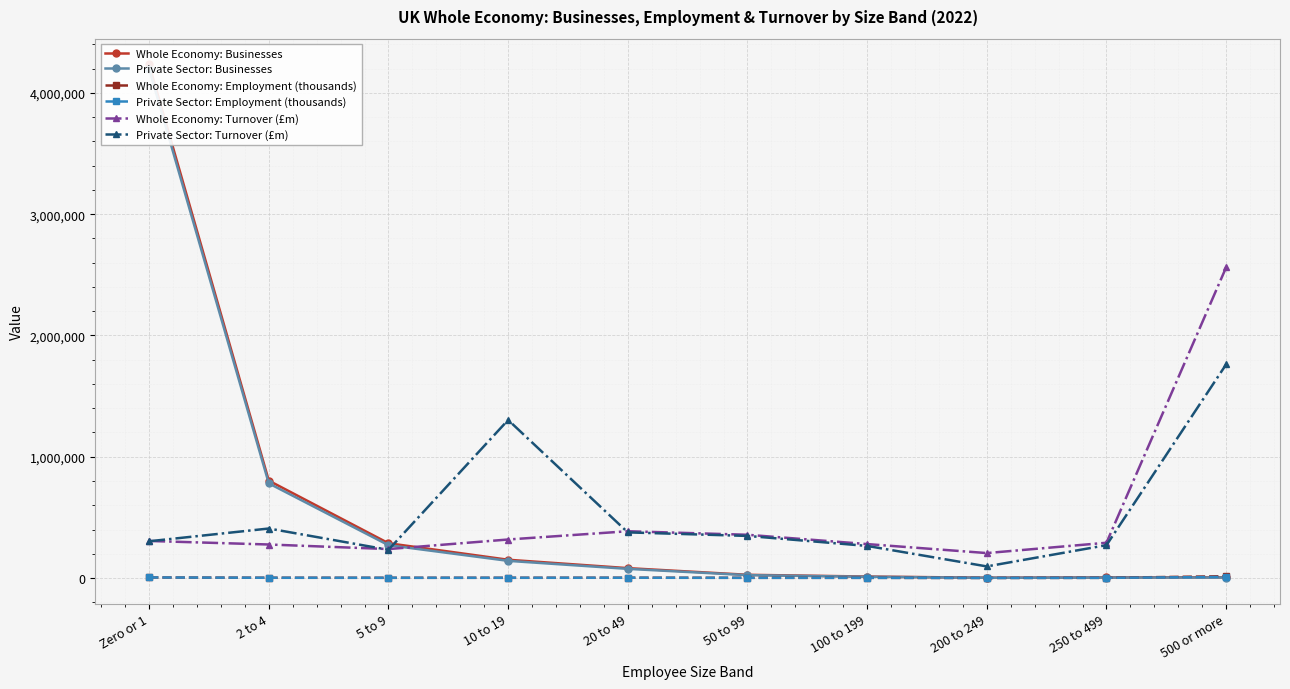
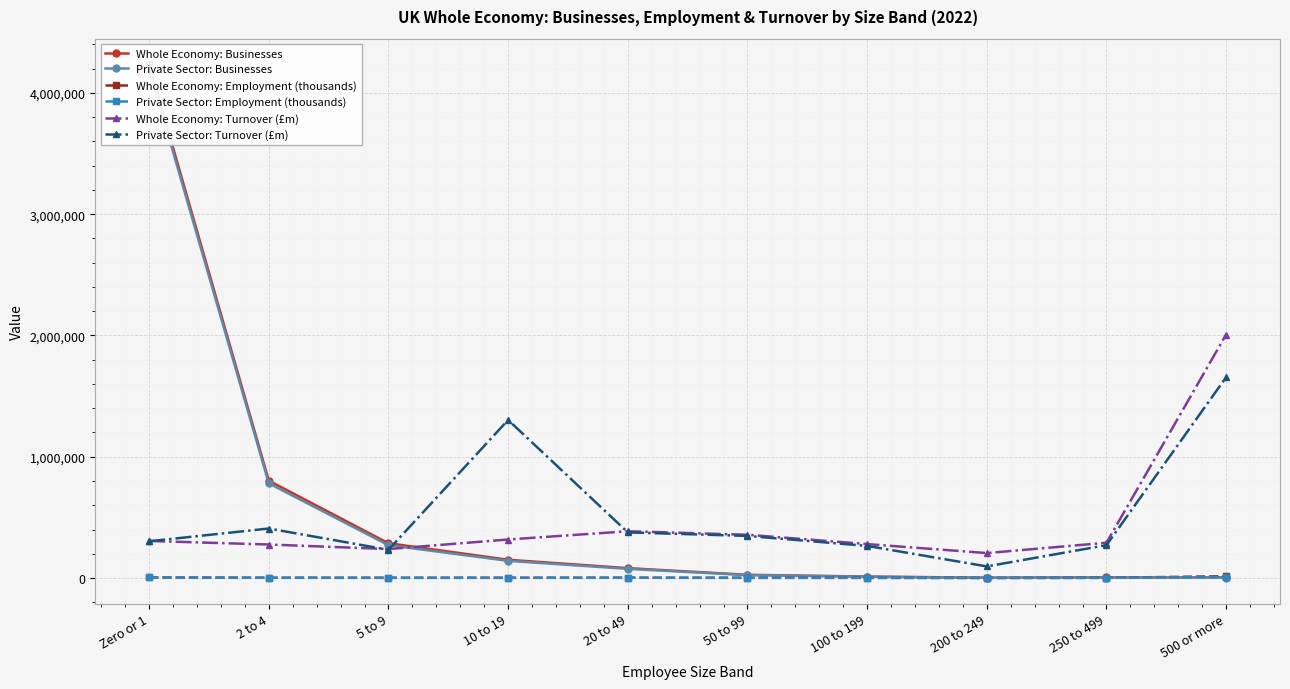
  {
    "Whole Economy: Turnover (£m)": {
      "2 to 4": "280,000",
      "10 to 19": "320,000",
      "200 to 249": "210,000",
-     "500 or more": "2,560,000"
+     "500 or more": "2,010,000"
    },
    "Private Sector: Turnover (£m)": {
      "2 to 4": "410,000",
      "10 to 19": "1,300,000",
      "200 to 249": "100,000",
-     "500 or more": "1,760,000"
+     "500 or more": "1,660,000"
    }
  }
